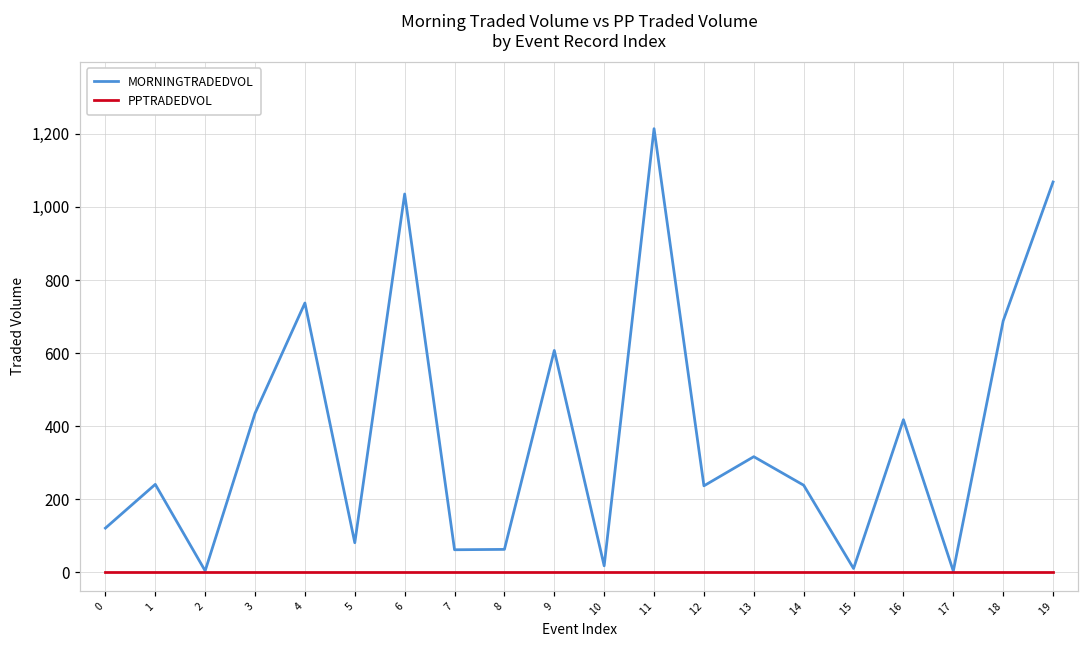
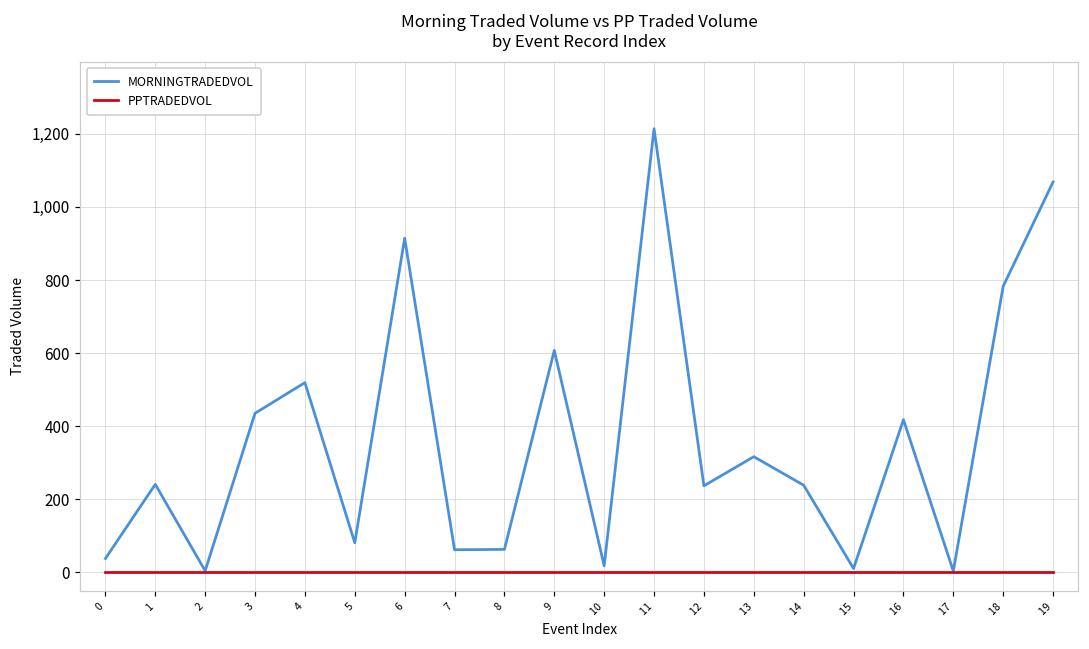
  {
    "MORNINGTRADEDVOL": {
-     "0": "120",
+     "0": "40",
      "1": "240",
      "3": "440",
-     "4": "740",
+     "4": "520",
      "5": "80",
-     "6": "1,040",
+     "6": "910",
      "7": "60",
      "8": "60",
      "9": "610",
      "10": "20",
      "11": "1,210",
      "12": "240",
      "13": "320",
      "14": "240",
      "15": "10",
      "16": "420",
-     "18": "690",
+     "18": "780",
      "19": "1,070"
    },
    "PPTRADEDVOL": {
      "0": "0",
      "1": "0",
      "3": "0",
      "4": "0",
      "5": "0",
      "6": "0",
      "7": "0",
      "8": "0",
      "9": "0",
      "10": "0",
      "11": "0",
      "12": "0",
      "13": "0",
      "14": "0",
      "15": "0",
      "16": "0",
      "18": "0",
      "19": "0"
    }
  }
